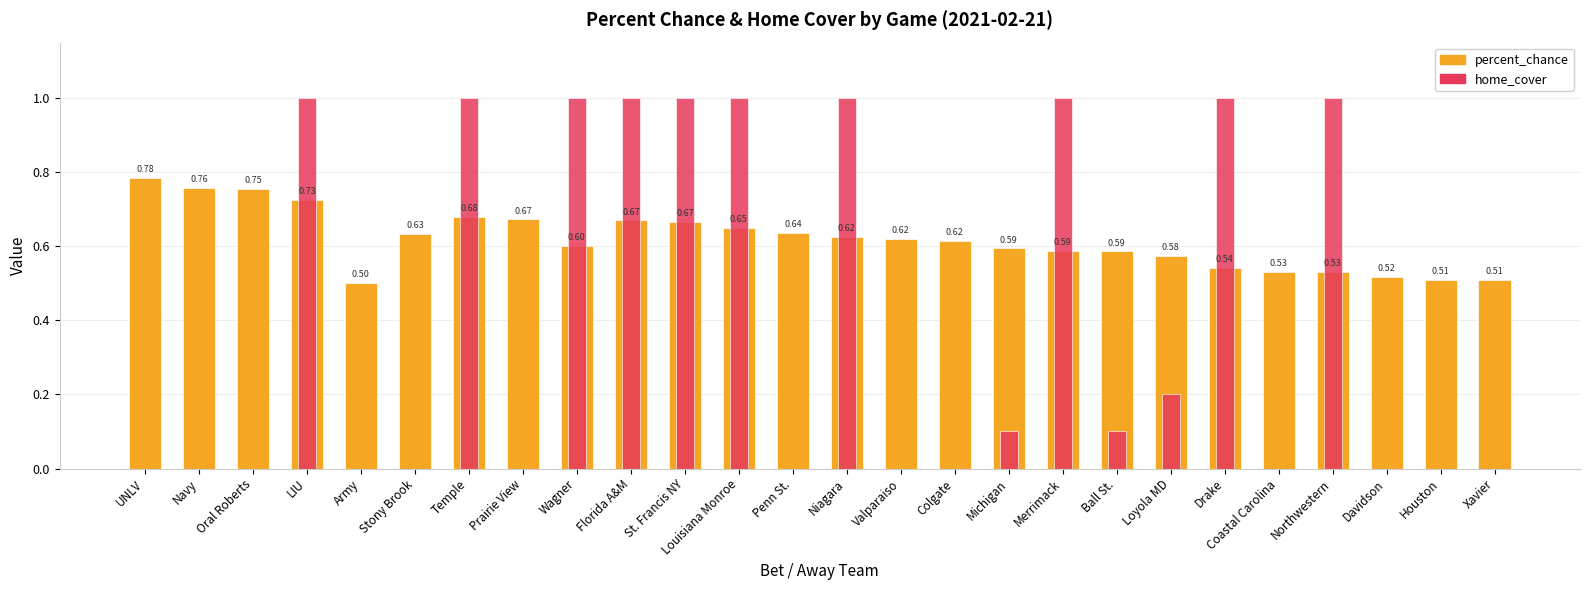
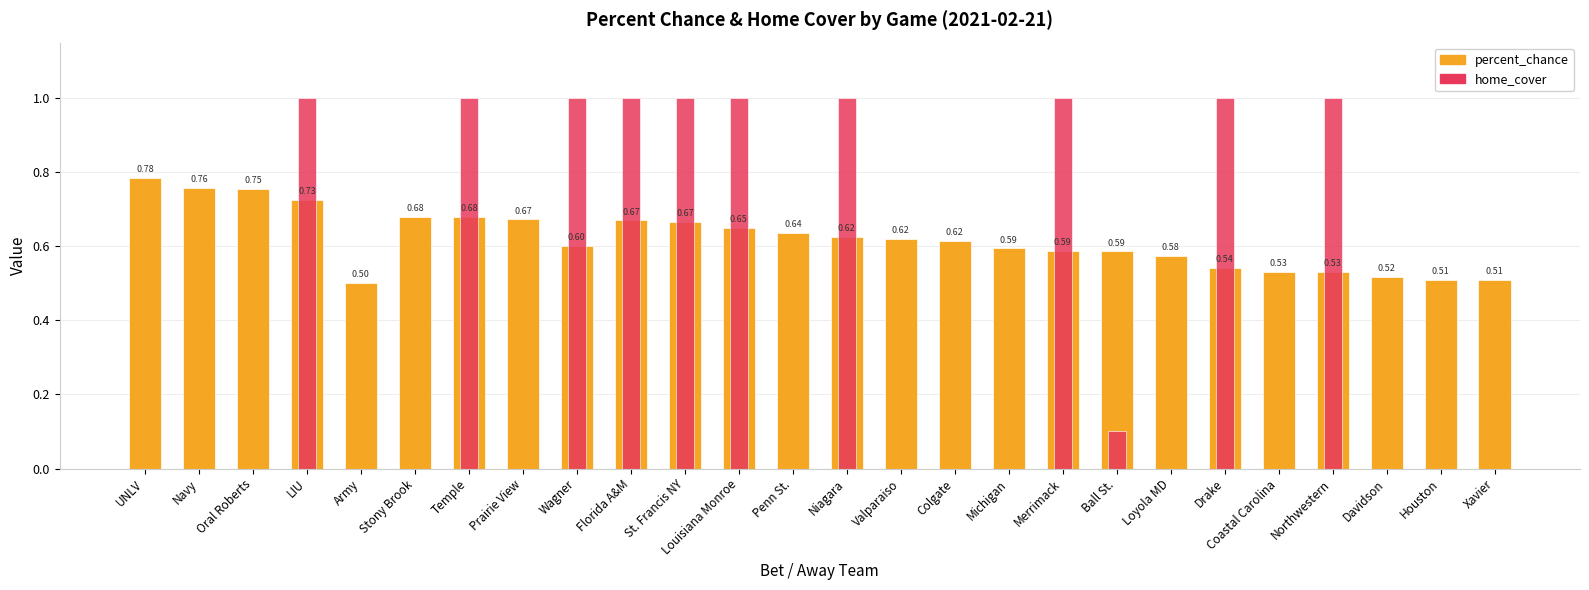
  {
    "percent_chance": {
      "UNLV": 0.78,
      "Navy": 0.76,
      "Oral Roberts": 0.75,
      "Army": 0.50,
-     "Stony Brook": 0.63,
+     "Stony Brook": 0.68,
      "Prairie View": 0.67,
      "Penn St.": 0.64,
      "Valparaiso": 0.62,
      "Colgate": 0.62,
      "Michigan": 0.59,
      "Ball St.": 0.59,
      "Loyola MD": 0.58,
      "Coastal Carolina": 0.53,
      "Davidson": 0.52,
      "Houston": 0.51,
      "Xavier": 0.51
    },
    "home_cover": {
      "UNLV": 0.0,
      "Navy": 0.0,
      "Oral Roberts": 0.0,
      "Army": 0.0,
      "Stony Brook": 0.0,
      "Prairie View": 0.0,
      "Penn St.": 0.0,
      "Valparaiso": 0.0,
      "Colgate": 0.0,
-     "Michigan": 0.1,
-     "Loyola MD": 0.2,
+     "Michigan": 0.0,
+     "Loyola MD": 0.0,
      "Coastal Carolina": 0.0,
      "Davidson": 0.0,
      "Houston": 0.0,
      "Xavier": 0.0
    }
  }
